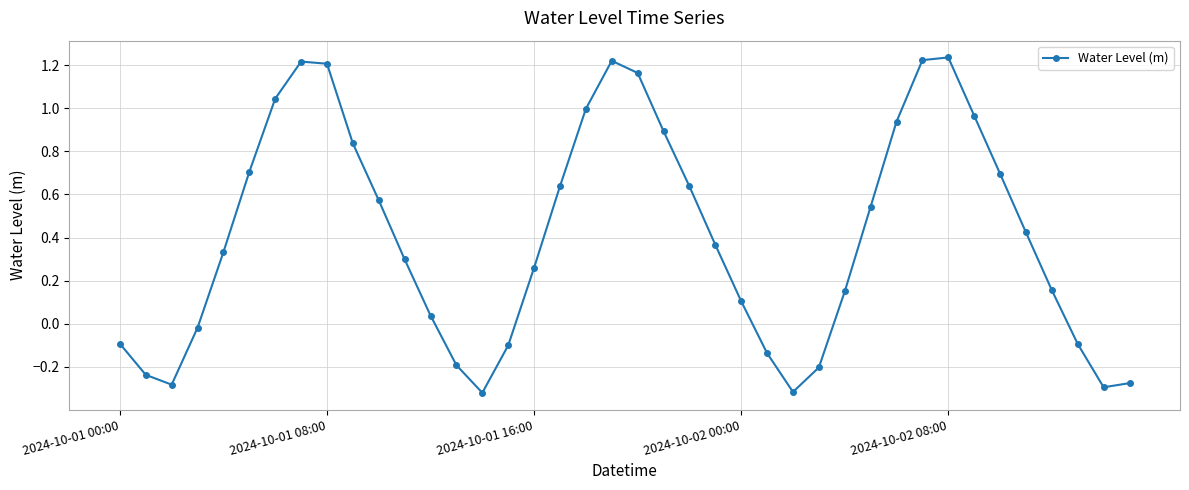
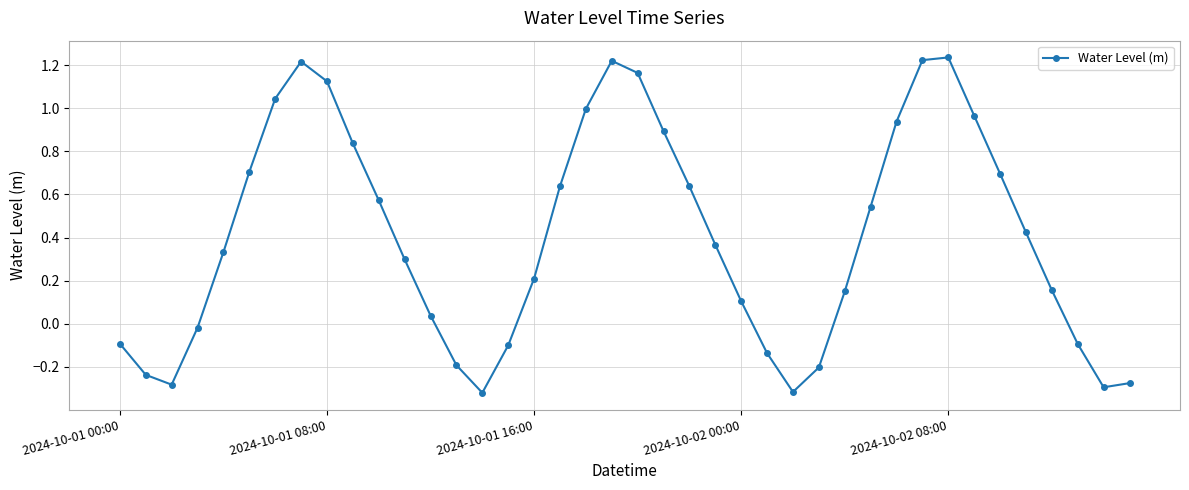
  {
    "2024-10-01 00:00": -0.09,
-   "2024-10-01 08:00": 1.21,
-   "2024-10-01 16:00": 0.26,
+   "2024-10-01 08:00": 1.12,
+   "2024-10-01 16:00": 0.21,
    "2024-10-02 00:00": 0.10,
    "2024-10-02 08:00": 1.24
  }
